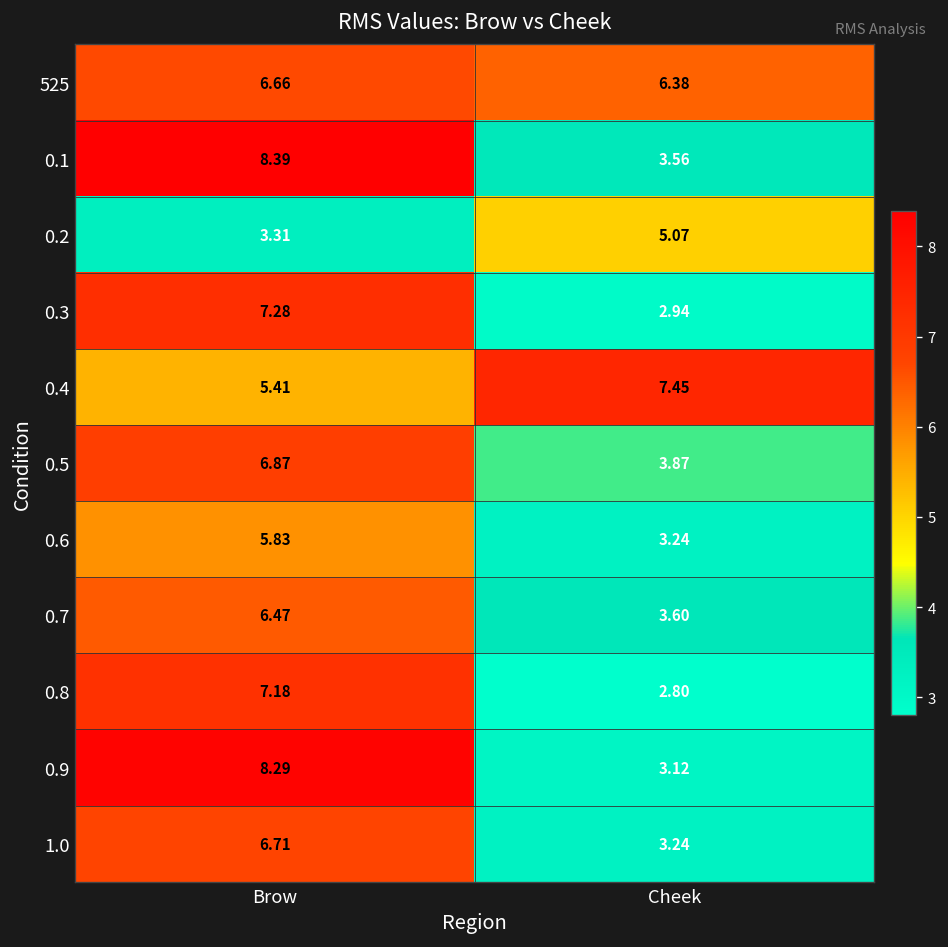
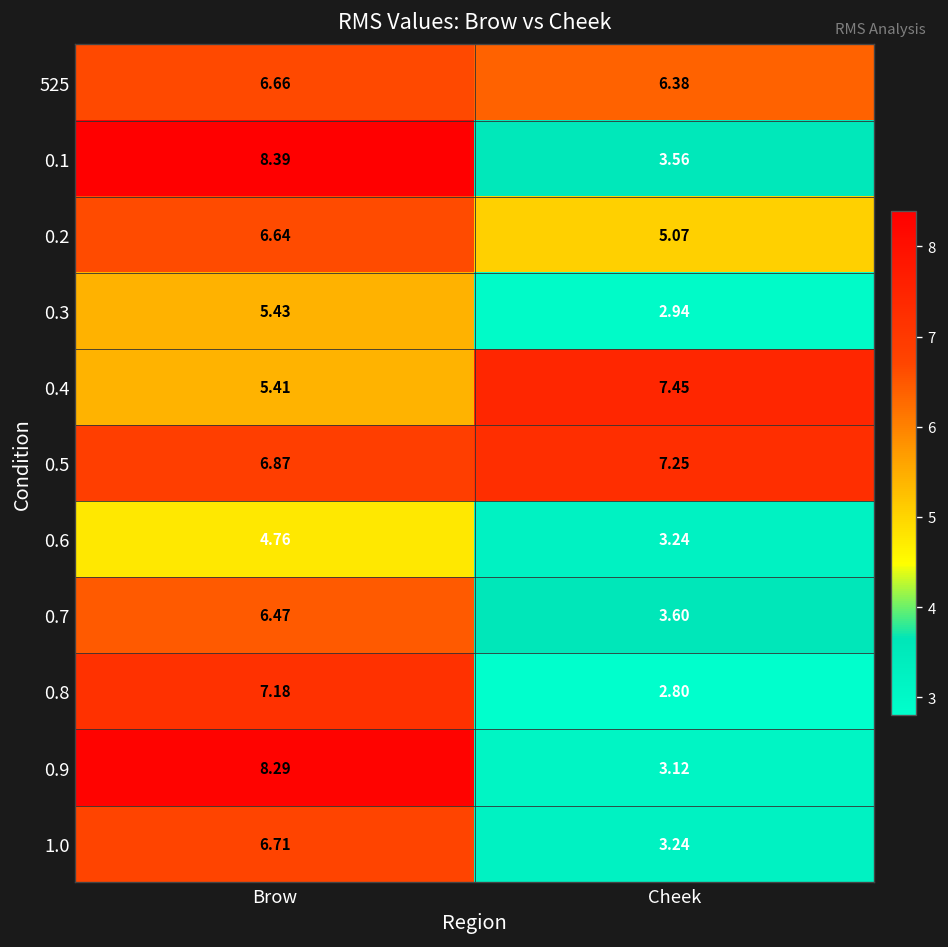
  {
    "525": {
      "Brow": 6.66,
      "Cheek": 6.38
    },
    "0.1": {
      "Brow": 8.39,
      "Cheek": 3.56
    },
    "0.2": {
-     "Brow": 3.31,
+     "Brow": 6.64,
      "Cheek": 5.07
    },
    "0.3": {
-     "Brow": 7.28,
+     "Brow": 5.43,
      "Cheek": 2.94
    },
    "0.4": {
      "Brow": 5.41,
      "Cheek": 7.45
    },
    "0.5": {
      "Brow": 6.87,
-     "Cheek": 3.87
+     "Cheek": 7.25
    },
    "0.6": {
-     "Brow": 5.83,
+     "Brow": 4.76,
      "Cheek": 3.24
    },
    "0.7": {
      "Brow": 6.47,
      "Cheek": 3.60
    },
    "0.8": {
      "Brow": 7.18,
      "Cheek": 2.80
    },
    "0.9": {
      "Brow": 8.29,
      "Cheek": 3.12
    },
    "1.0": {
      "Brow": 6.71,
      "Cheek": 3.24
    }
  }
